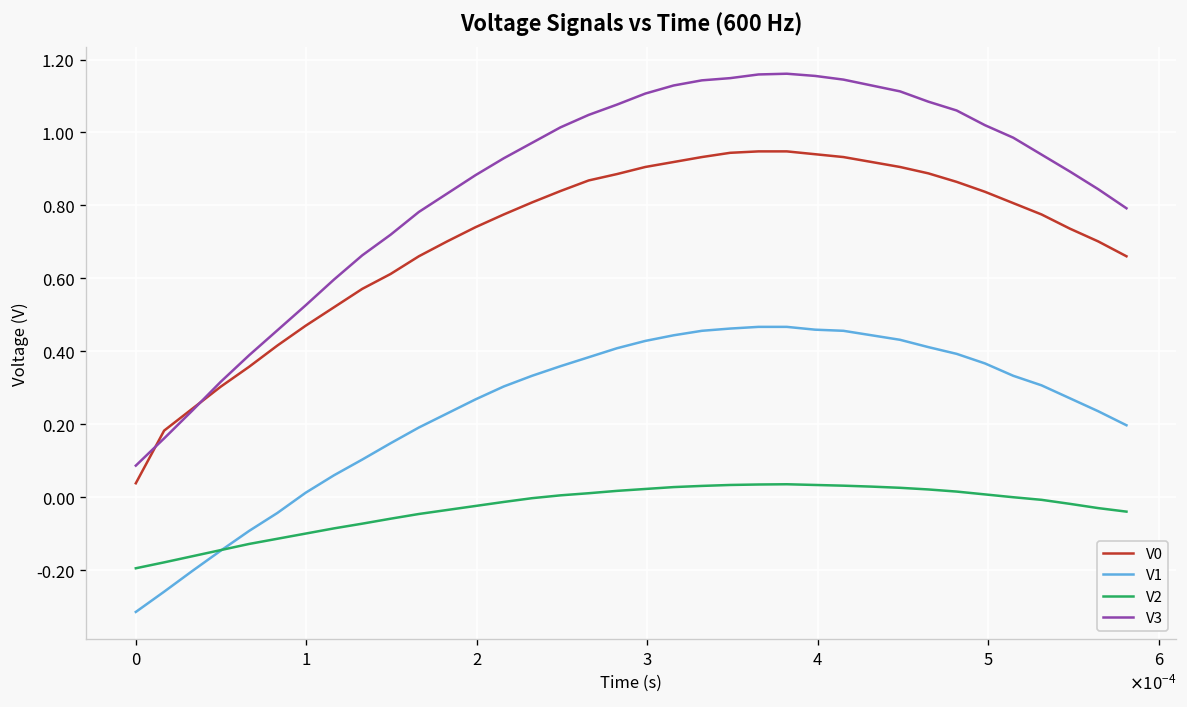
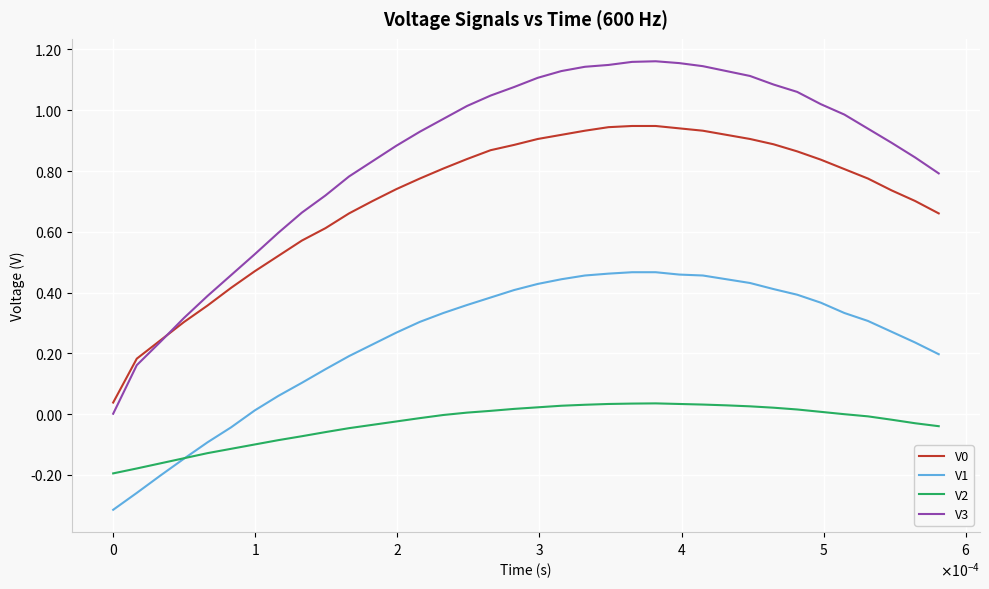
  {
    "V0": {
      "0": 0.04
    },
    "V1": {
      "0": -0.31
    },
    "V2": {
      "0": -0.19
    },
    "V3": {
-     "0": 0.09
+     "0": 0.00
    }
  }
